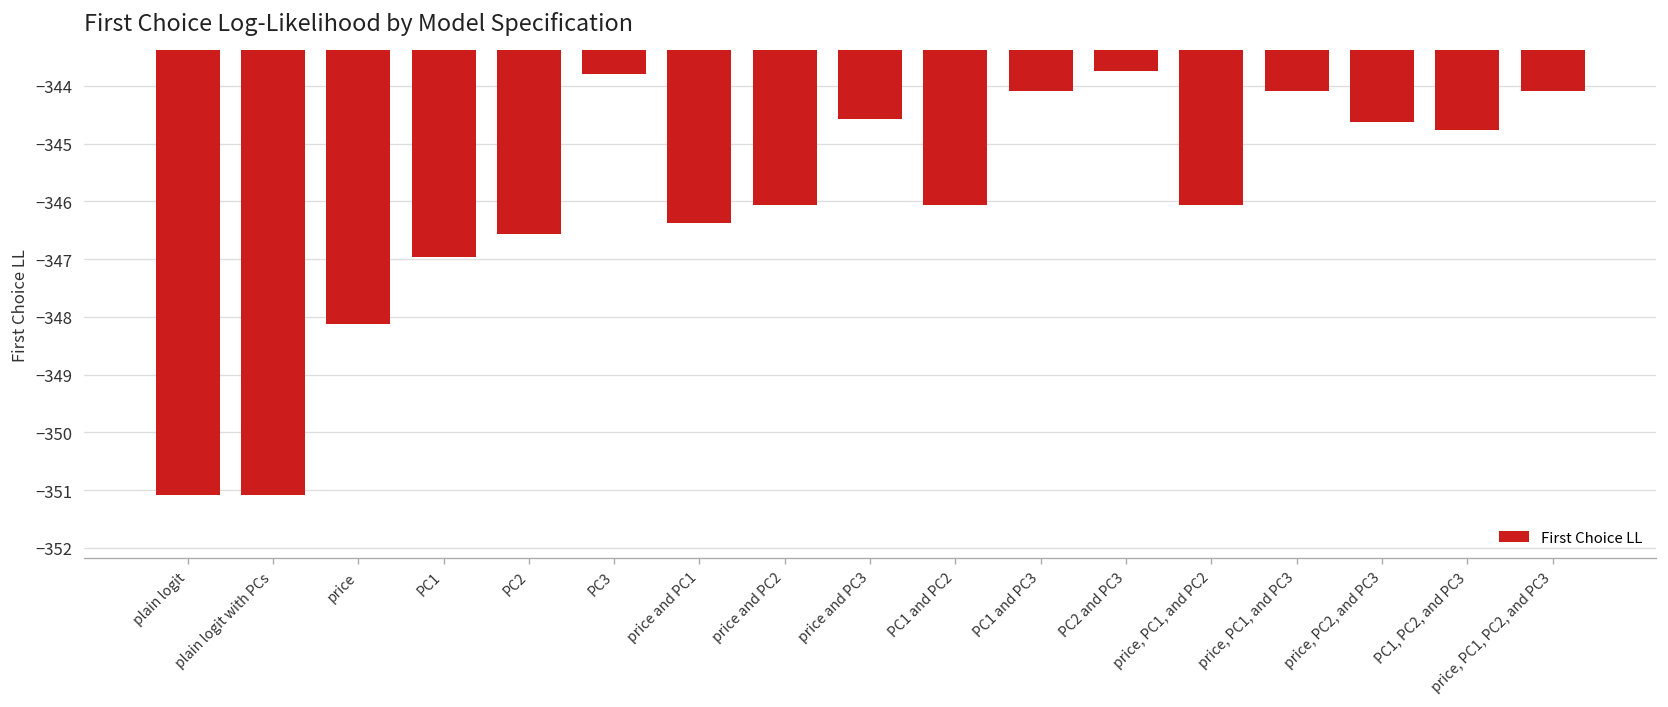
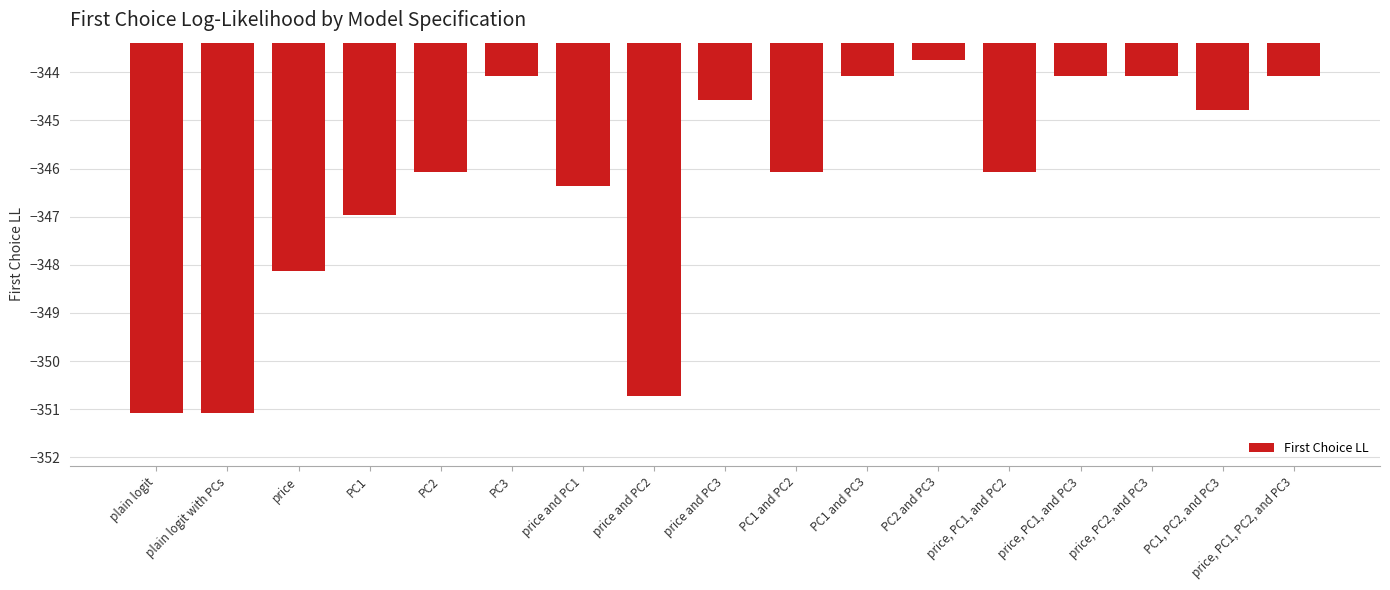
  {
    "plain logit": -351.1,
    "plain logit with PCs": -351.1,
    "price": -348.1,
    "PC1": -347.0,
-   "PC2": -346.6,
-   "PC3": -343.8,
+   "PC2": -346.1,
+   "PC3": -344.1,
    "price and PC1": -346.4,
-   "price and PC2": -346.1,
+   "price and PC2": -350.7,
    "price and PC3": -344.6,
    "PC1 and PC2": -346.1,
    "PC1 and PC3": -344.1,
    "PC2 and PC3": -343.8,
    "price, PC1, and PC2": -346.1,
    "price, PC1, and PC3": -344.1,
-   "price, PC2, and PC3": -344.6,
+   "price, PC2, and PC3": -344.1,
    "PC1, PC2, and PC3": -344.8,
    "price, PC1, PC2, and PC3": -344.1
  }
